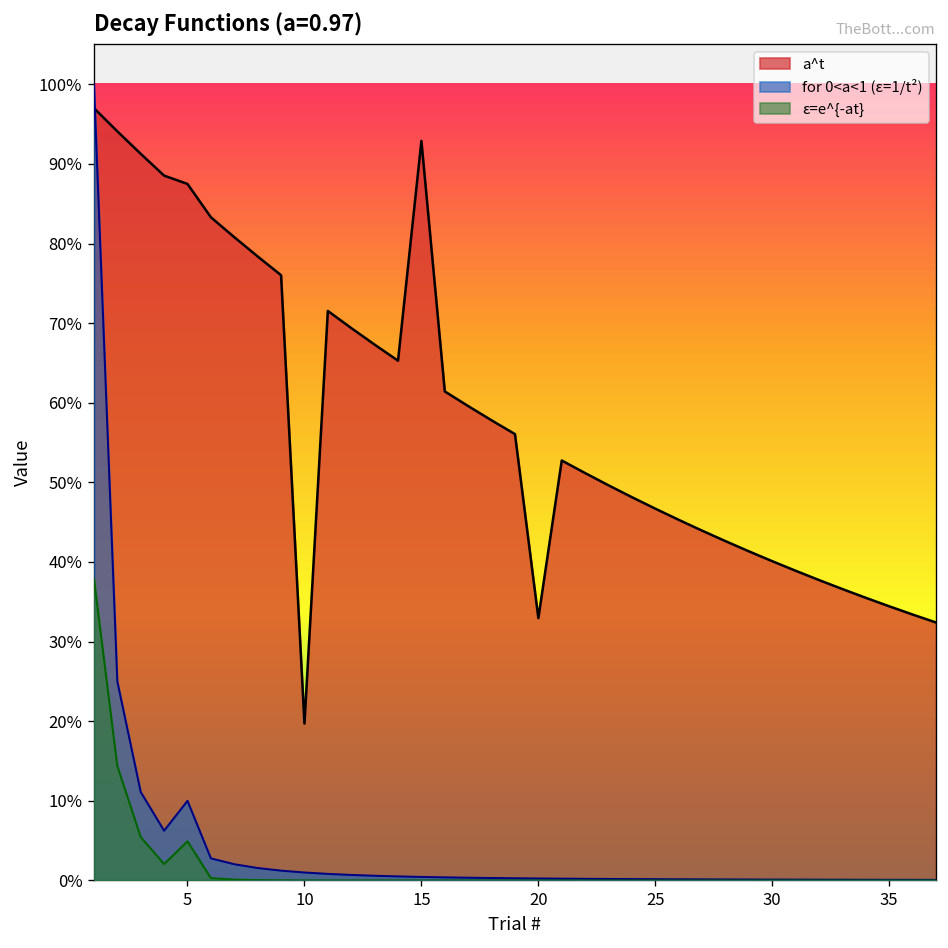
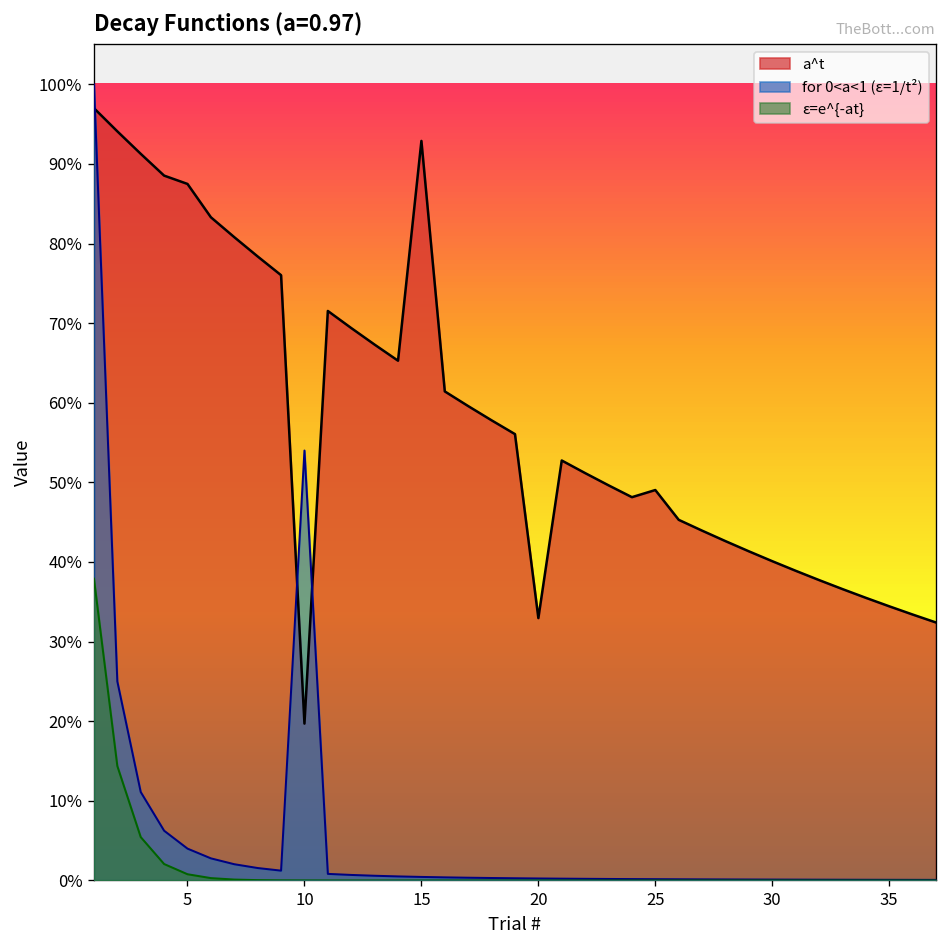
  {
    "a^t": {
      "5": "87%",
      "10": "20%",
      "15": "93%",
      "20": "33%",
-     "25": "47%",
+     "25": "49%",
      "30": "40%",
      "35": "34%"
    },
    "for 0<a<1 (ε=1/t²)": {
-     "5": "10%",
-     "10": "1%",
+     "5": "4%",
+     "10": "54%",
      "15": "0%"
    },
    "ε=e^{-at}": {
-     "5": "5%",
+     "5": "1%",
      "10": "0%",
      "15": "0%"
    }
  }
